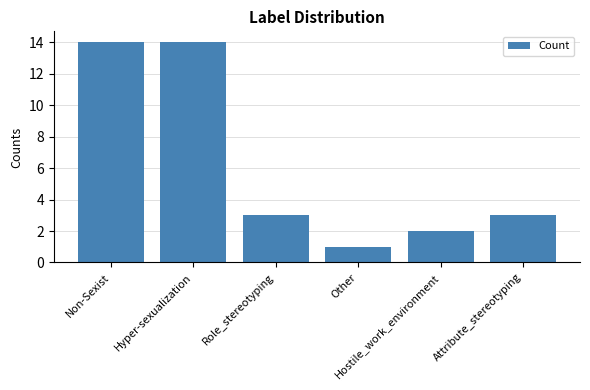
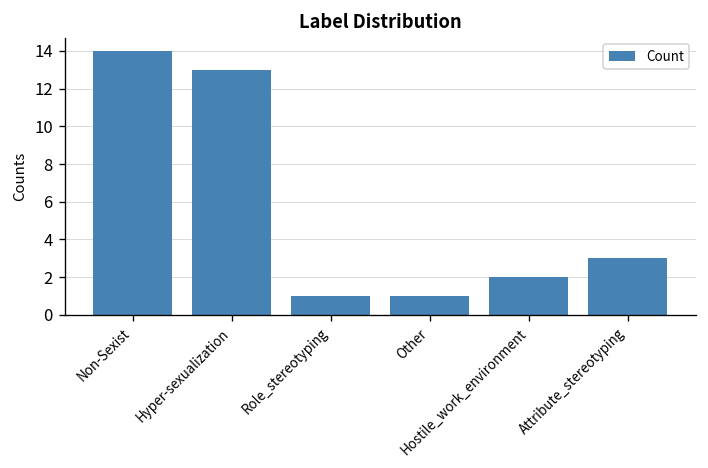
  {
    "Non-Sexist": 14,
-   "Hyper-sexualization": 14,
-   "Role_stereotyping": 3,
+   "Hyper-sexualization": 13,
+   "Role_stereotyping": 1,
    "Other": 1,
    "Hostile_work_environment": 2,
    "Attribute_stereotyping": 3
  }
